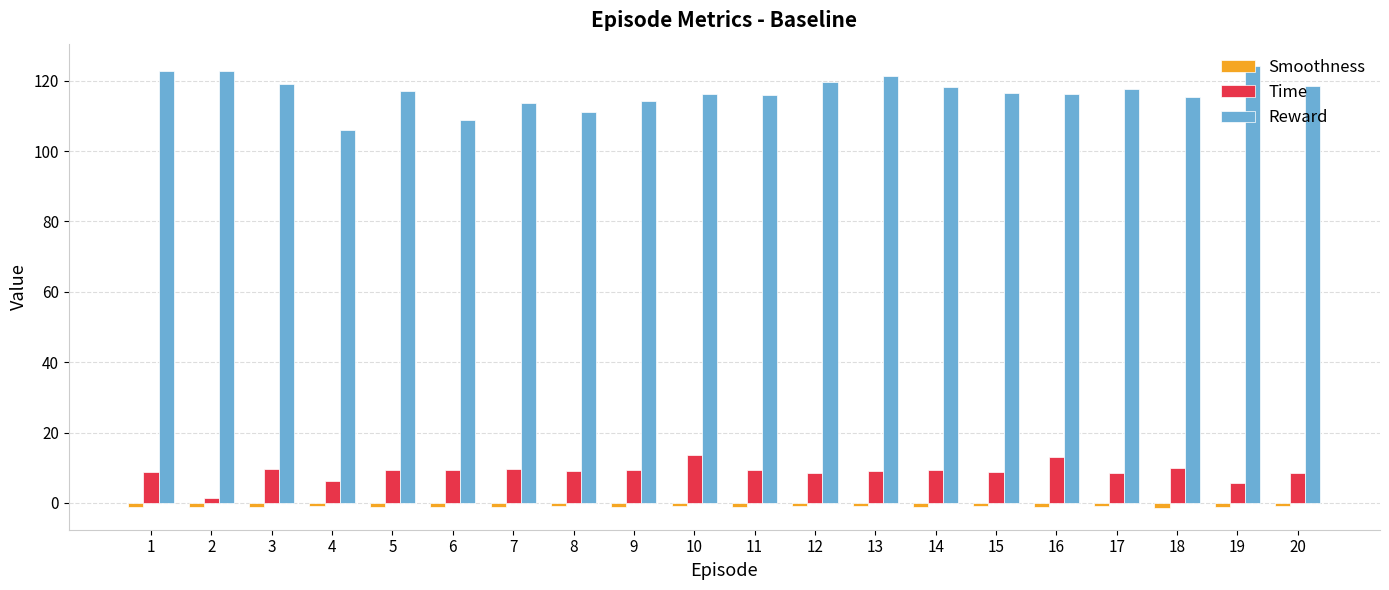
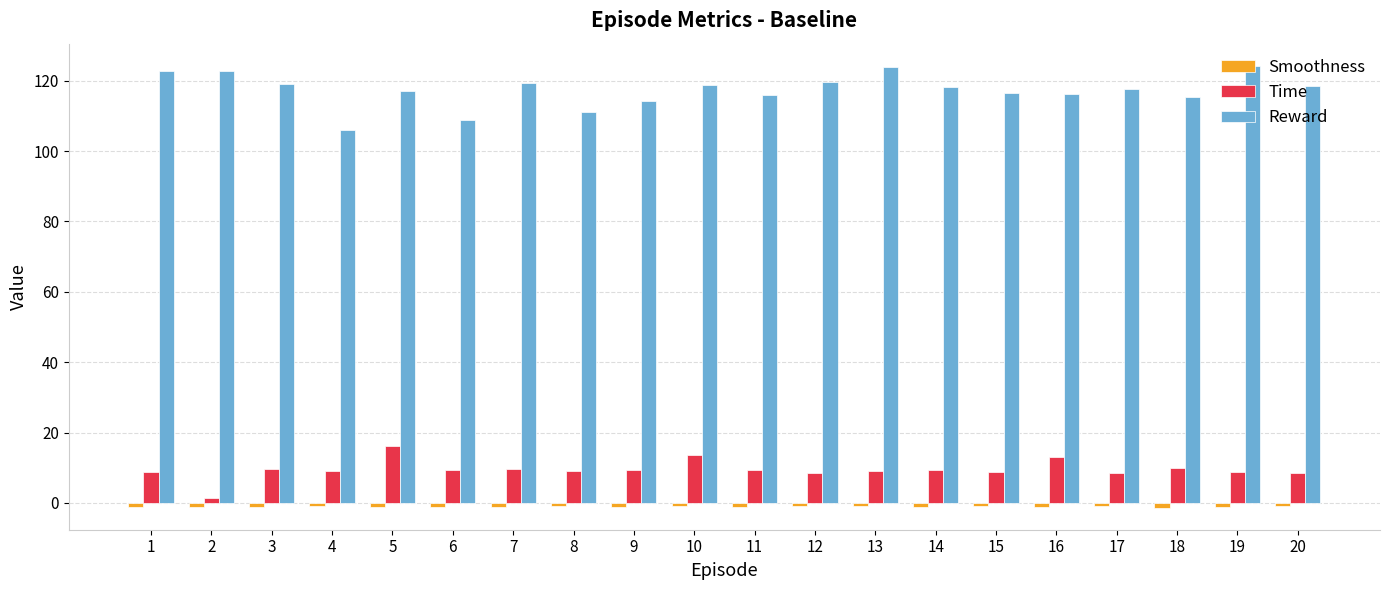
  {
    "Smoothness": {
      "1": -1,
      "2": -1,
      "3": -1,
      "4": -1,
      "5": -1,
      "6": -1,
      "7": -1,
      "8": -1,
      "9": -1,
      "10": -1,
      "11": -1,
      "12": -1,
      "13": -1,
      "14": -1,
      "15": -1,
      "16": -1,
      "17": -1,
      "18": -1,
      "19": -1,
      "20": -1
    },
    "Time": {
      "1": 9,
      "2": 1,
      "3": 10,
-     "4": 6,
-     "5": 9,
+     "4": 9,
+     "5": 16,
      "6": 9,
      "7": 9,
      "8": 9,
      "9": 9,
      "10": 13,
      "11": 9,
      "12": 8,
      "13": 9,
      "14": 9,
      "15": 9,
      "16": 13,
      "17": 8,
      "18": 10,
-     "19": 6,
+     "19": 9,
      "20": 8
    },
    "Reward": {
      "1": 123,
      "2": 123,
      "3": 119,
      "4": 106,
      "5": 117,
      "6": 109,
-     "7": 114,
+     "7": 119,
      "8": 111,
      "9": 114,
-     "10": 116,
+     "10": 119,
      "11": 116,
      "12": 120,
-     "13": 121,
+     "13": 124,
      "14": 118,
      "15": 117,
      "16": 116,
      "17": 118,
      "18": 115,
      "19": 124,
      "20": 119
    }
  }
